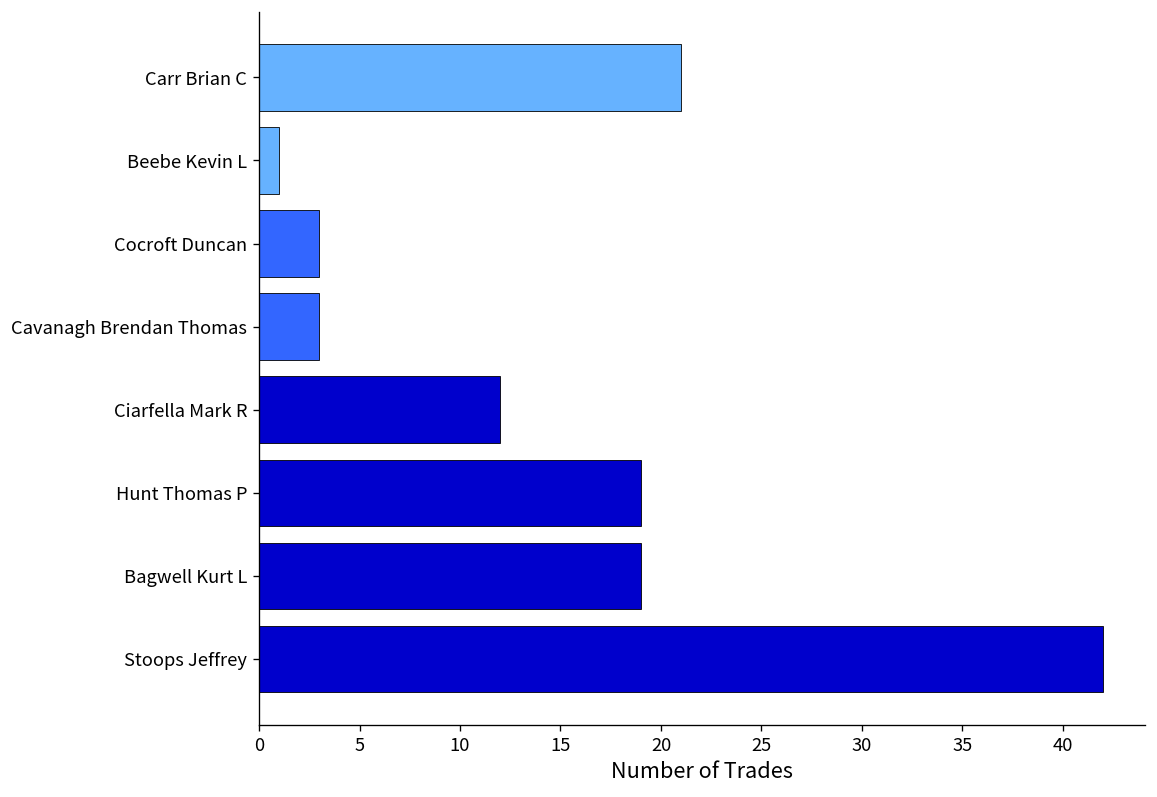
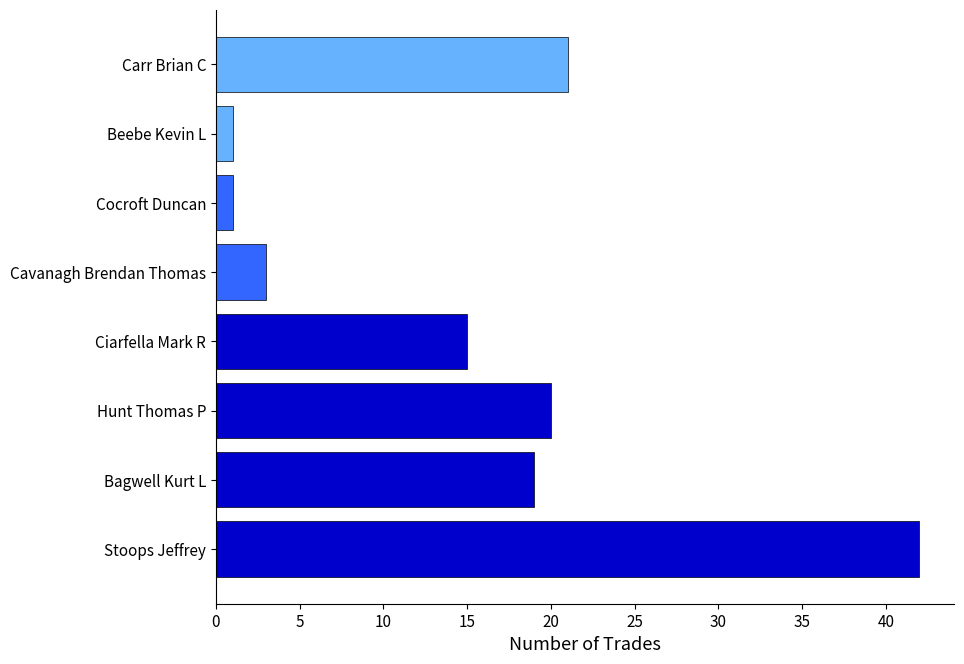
  {
    "Carr Brian C": 21,
    "Beebe Kevin L": 1,
-   "Cocroft Duncan": 3,
+   "Cocroft Duncan": 1,
    "Cavanagh Brendan Thomas": 3,
-   "Ciarfella Mark R": 12,
-   "Hunt Thomas P": 19,
+   "Ciarfella Mark R": 15,
+   "Hunt Thomas P": 20,
    "Bagwell Kurt L": 19,
    "Stoops Jeffrey": 42
  }
